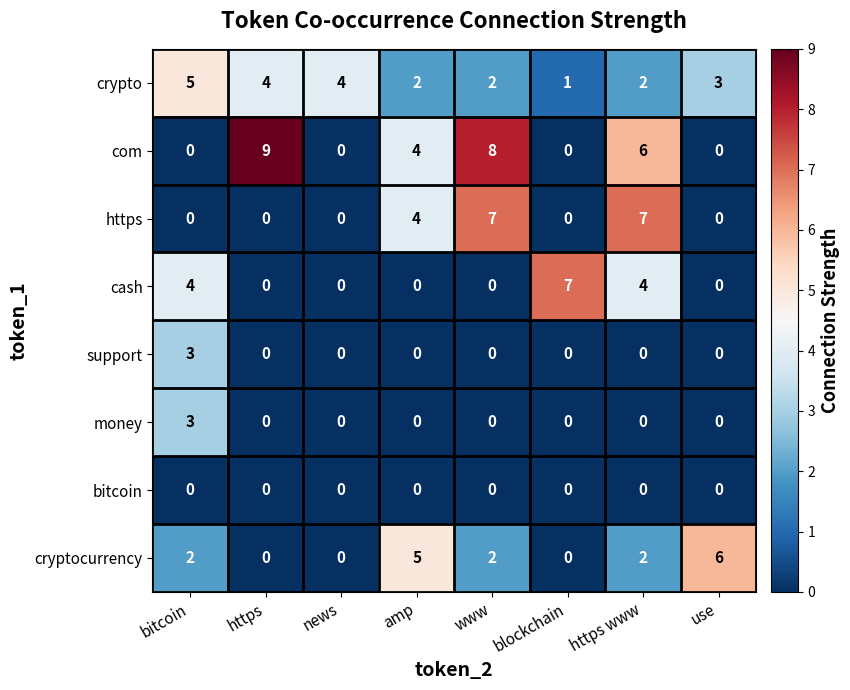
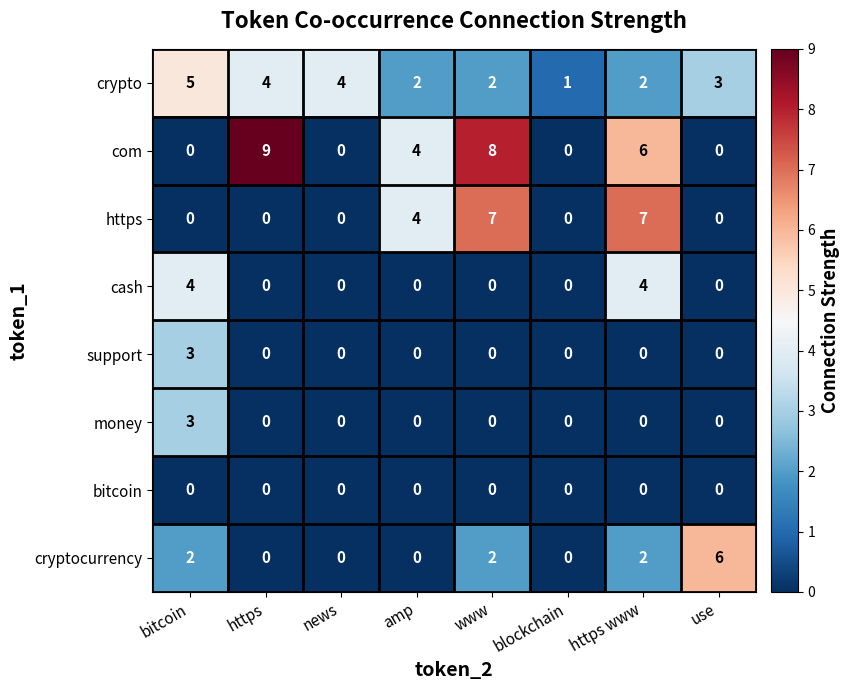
  {
    "crypto": {
      "bitcoin": 5,
      "https": 4,
      "news": 4,
      "amp": 2,
      "www": 2,
      "blockchain": 1,
      "https www": 2,
      "use": 3
    },
    "com": {
      "bitcoin": 0,
      "https": 9,
      "news": 0,
      "amp": 4,
      "www": 8,
      "blockchain": 0,
      "https www": 6,
      "use": 0
    },
    "https": {
      "bitcoin": 0,
      "https": 0,
      "news": 0,
      "amp": 4,
      "www": 7,
      "blockchain": 0,
      "https www": 7,
      "use": 0
    },
    "cash": {
      "bitcoin": 4,
      "https": 0,
      "news": 0,
      "amp": 0,
      "www": 0,
-     "blockchain": 7,
+     "blockchain": 0,
      "https www": 4,
      "use": 0
    },
    "support": {
      "bitcoin": 3,
      "https": 0,
      "news": 0,
      "amp": 0,
      "www": 0,
      "blockchain": 0,
      "https www": 0,
      "use": 0
    },
    "money": {
      "bitcoin": 3,
      "https": 0,
      "news": 0,
      "amp": 0,
      "www": 0,
      "blockchain": 0,
      "https www": 0,
      "use": 0
    },
    "bitcoin": {
      "bitcoin": 0,
      "https": 0,
      "news": 0,
      "amp": 0,
      "www": 0,
      "blockchain": 0,
      "https www": 0,
      "use": 0
    },
    "cryptocurrency": {
      "bitcoin": 2,
      "https": 0,
      "news": 0,
-     "amp": 5,
+     "amp": 0,
      "www": 2,
      "blockchain": 0,
      "https www": 2,
      "use": 6
    }
  }
